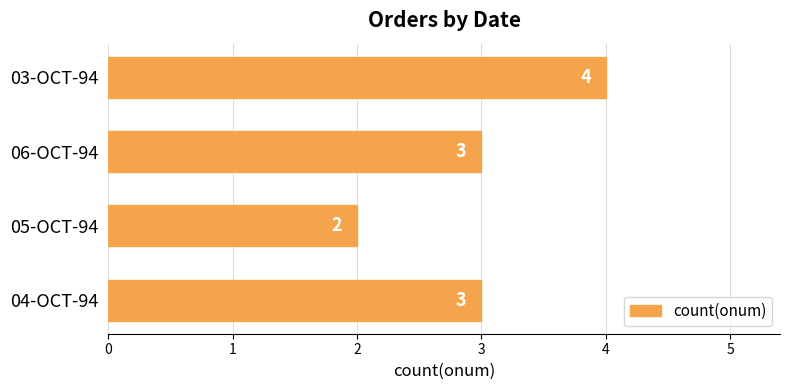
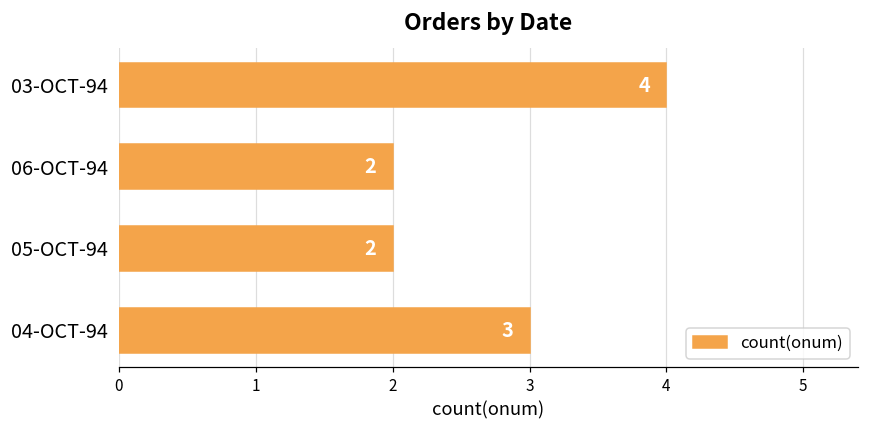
  {
    "03-OCT-94": 4,
-   "06-OCT-94": 3,
+   "06-OCT-94": 2,
    "05-OCT-94": 2,
    "04-OCT-94": 3
  }
